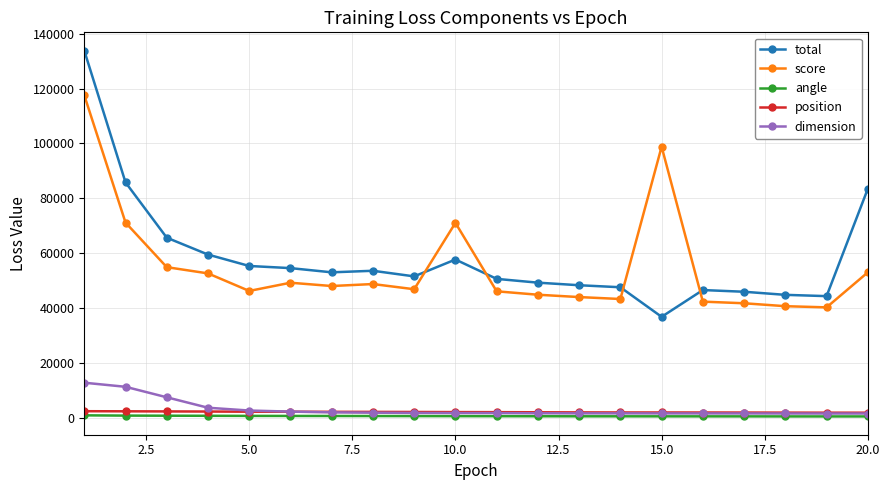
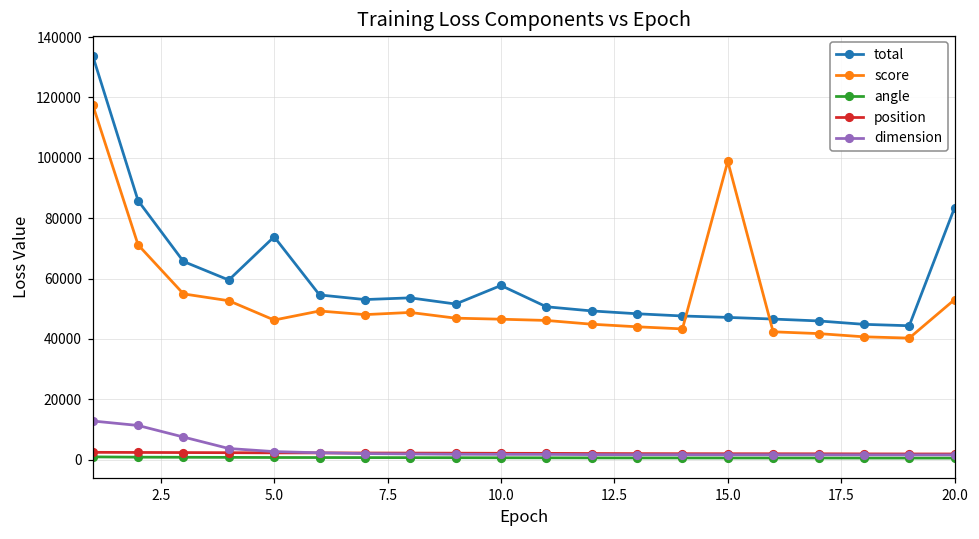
  {
    "total": {
-     "5.0": 55000,
+     "5.0": 74000,
      "10.0": 58000,
-     "15.0": 37000,
+     "15.0": 47000,
      "20.0": 83000
    },
    "score": {
      "5.0": 46000,
-     "10.0": 71000,
+     "10.0": 47000,
      "15.0": 99000,
      "20.0": 53000
    },
    "angle": {
      "5.0": 1000,
      "10.0": 1000,
      "15.0": 1000,
      "20.0": 1000
    }
  }
